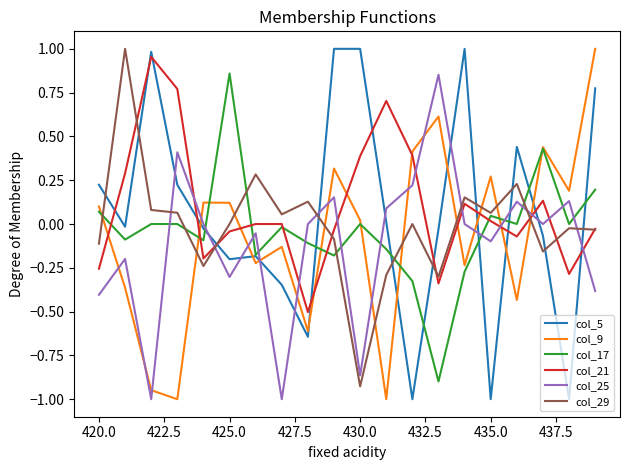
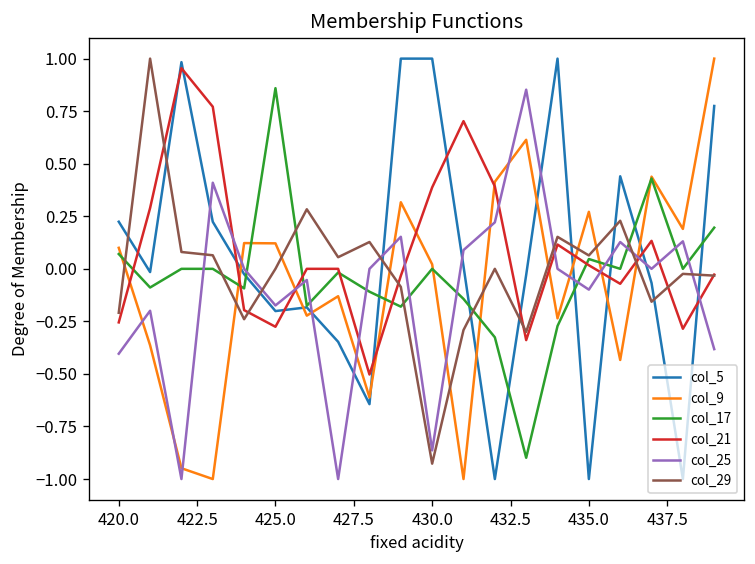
  {
    "col_5": {
      "420.0": 0.22,
      "425.0": -0.20,
      "430.0": 1.00,
      "435.0": -1.00
    },
    "col_9": {
      "420.0": 0.10,
      "425.0": 0.12,
      "430.0": 0.02,
      "435.0": 0.27
    },
    "col_17": {
      "420.0": 0.07,
      "425.0": 0.86,
      "430.0": 0.00,
      "435.0": 0.05
    },
    "col_21": {
      "420.0": -0.25,
-     "425.0": -0.04,
+     "425.0": -0.28,
      "430.0": 0.39,
      "435.0": 0.02
    },
    "col_25": {
      "420.0": -0.40,
-     "425.0": -0.30,
+     "425.0": -0.17,
      "430.0": -0.86,
      "435.0": -0.10
    },
    "col_29": {
-     "420.0": -0.11,
+     "420.0": -0.21,
      "425.0": 0.00,
      "430.0": -0.93,
      "435.0": 0.06
    }
  }
